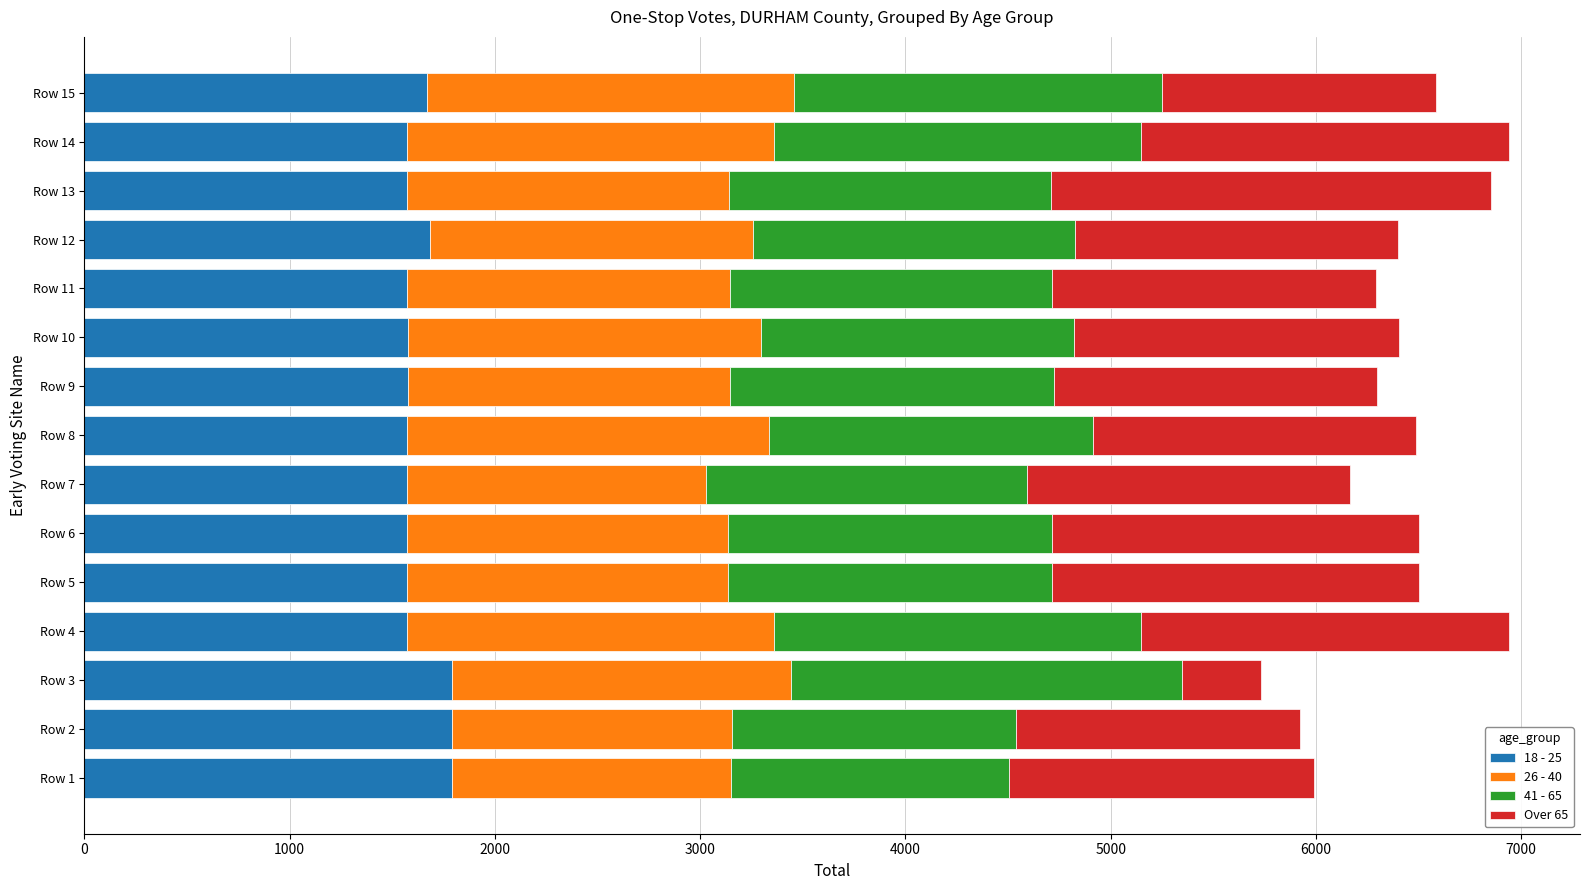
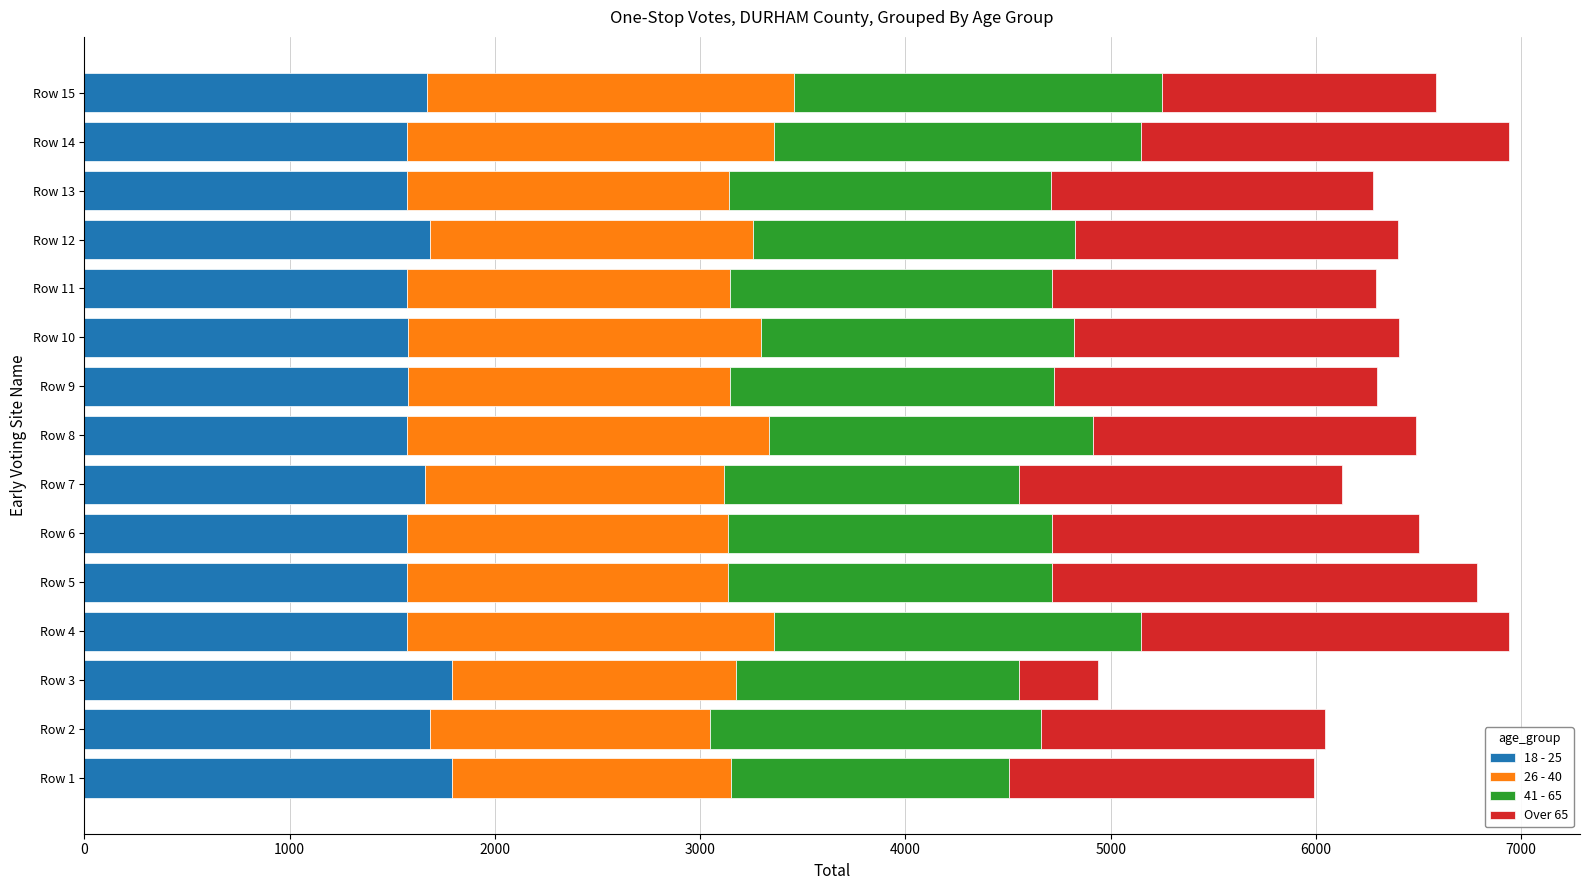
  {
    "18 - 25": {
      "Row 15": 1670,
      "Row 14": 1570,
      "Row 13": 1570,
      "Row 12": 1690,
      "Row 11": 1570,
      "Row 10": 1580,
      "Row 9": 1580,
      "Row 8": 1570,
-     "Row 7": 1570,
+     "Row 7": 1660,
      "Row 6": 1570,
      "Row 5": 1570,
      "Row 4": 1570,
      "Row 3": 1790,
-     "Row 2": 1790,
+     "Row 2": 1680,
      "Row 1": 1790
    },
    "26 - 40": {
      "Row 15": 1790,
      "Row 14": 1790,
      "Row 13": 1570,
      "Row 12": 1570,
      "Row 11": 1570,
      "Row 10": 1720,
      "Row 9": 1570,
      "Row 8": 1760,
      "Row 7": 1460,
      "Row 6": 1570,
      "Row 5": 1570,
      "Row 4": 1790,
-     "Row 3": 1650,
+     "Row 3": 1380,
      "Row 2": 1370,
      "Row 1": 1360
    },
    "41 - 65": {
      "Row 15": 1790,
      "Row 14": 1790,
      "Row 13": 1570,
      "Row 12": 1570,
      "Row 11": 1570,
      "Row 10": 1530,
      "Row 9": 1580,
      "Row 8": 1580,
-     "Row 7": 1570,
+     "Row 7": 1440,
      "Row 6": 1580,
      "Row 5": 1580,
      "Row 4": 1790,
-     "Row 3": 1910,
-     "Row 2": 1380,
+     "Row 3": 1380,
+     "Row 2": 1620,
      "Row 1": 1360
    },
    "Over 65": {
      "Row 15": 1330,
      "Row 14": 1790,
-     "Row 13": 2140,
+     "Row 13": 1570,
      "Row 12": 1570,
      "Row 11": 1580,
      "Row 10": 1580,
      "Row 9": 1570,
      "Row 8": 1570,
      "Row 7": 1570,
      "Row 6": 1790,
-     "Row 5": 1790,
+     "Row 5": 2080,
      "Row 4": 1790,
      "Row 3": 380,
      "Row 2": 1380,
      "Row 1": 1490
    }
  }
